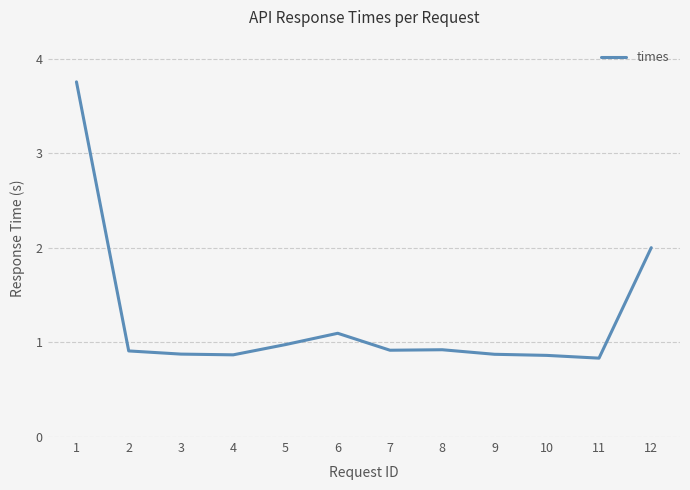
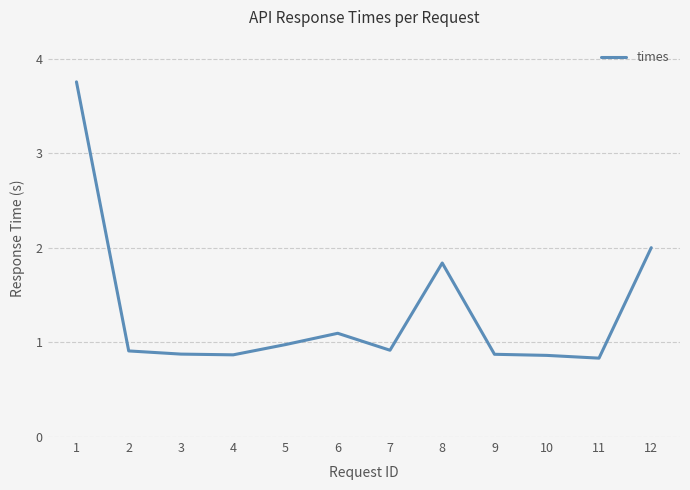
  {
    "1": 3.8,
    "2": 0.9,
    "3": 0.9,
    "4": 0.9,
    "5": 1.0,
    "6": 1.1,
    "7": 0.9,
-   "8": 0.9,
+   "8": 1.8,
    "9": 0.9,
    "10": 0.9,
    "11": 0.8,
    "12": 2.0
  }
